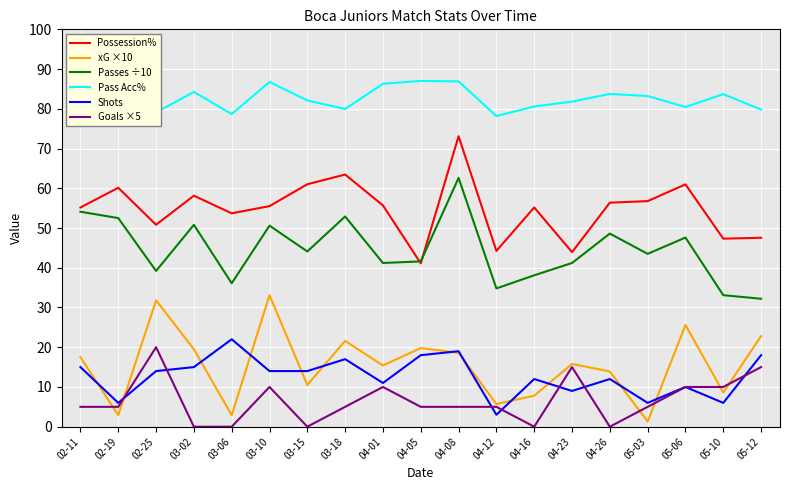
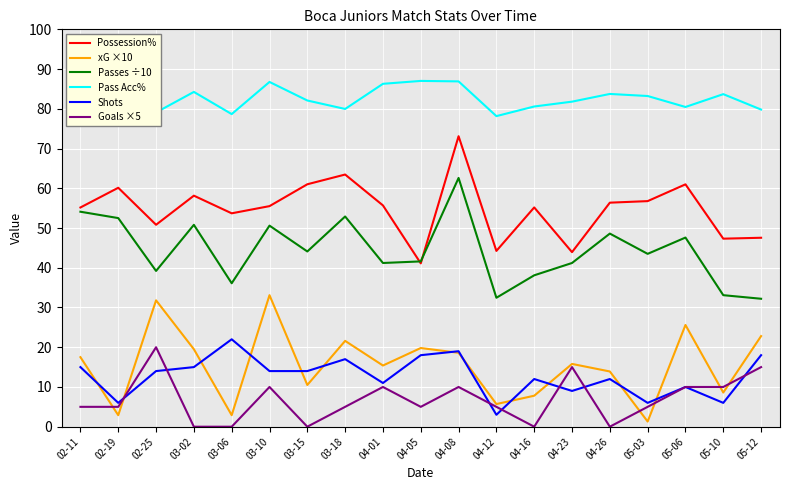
  {
    "Possession%": {
      "02-11": 55,
      "02-19": 60,
      "02-25": 51,
      "03-02": 58,
      "03-06": 54,
      "03-10": 56,
      "03-15": 61,
      "03-18": 63,
      "04-01": 56,
      "04-08": 73,
      "04-12": 44,
      "04-16": 55,
      "04-23": 44,
      "04-26": 56,
      "05-03": 57,
      "05-06": 61,
      "05-10": 47,
      "05-12": 48
    },
    "xG ×10": {
      "02-11": 18,
      "02-19": 3,
      "02-25": 32,
      "03-02": 20,
      "03-06": 3,
      "03-10": 33,
      "03-15": 11,
      "03-18": 22,
      "04-01": 15,
      "04-05": 20,
      "04-12": 6,
      "04-16": 8,
      "04-23": 16,
      "04-26": 14,
      "05-03": 1,
      "05-06": 26,
      "05-10": 9,
      "05-12": 23
    },
    "Passes ÷10": {
      "02-11": 54,
      "02-19": 53,
      "02-25": 39,
      "03-02": 51,
      "03-06": 36,
      "03-10": 51,
      "03-15": 44,
      "03-18": 53,
      "04-01": 41,
      "04-08": 63,
-     "04-12": 35,
+     "04-12": 32,
      "04-16": 38,
      "04-23": 41,
      "04-26": 49,
      "05-03": 44,
      "05-06": 48,
      "05-10": 33,
      "05-12": 32
    },
    "Pass Acc%": {
      "03-02": 84,
      "03-06": 79,
      "03-10": 87,
      "03-15": 82,
      "03-18": 80,
      "04-01": 86,
      "04-05": 87,
      "04-08": 87,
      "04-12": 78,
      "04-16": 81,
      "04-23": 82,
      "04-26": 84,
      "05-03": 83,
      "05-06": 80,
      "05-10": 84,
      "05-12": 80
    },
    "Shots": {
      "02-11": 15,
      "02-19": 6,
      "02-25": 14,
      "03-02": 15,
      "03-06": 22,
      "03-10": 14,
      "03-15": 14,
      "03-18": 17,
      "04-01": 11,
      "04-05": 18,
      "04-12": 3,
      "04-16": 12,
      "04-23": 9,
      "04-26": 12,
      "05-03": 6,
      "05-10": 6,
      "05-12": 18
    },
    "Goals ×5": {
      "02-11": 5,
      "02-19": 5,
      "02-25": 20,
      "03-02": 0,
      "03-06": 0,
      "03-10": 10,
      "03-15": 0,
      "03-18": 5,
      "04-01": 10,
      "04-05": 5,
-     "04-08": 5,
+     "04-08": 10,
      "04-12": 5,
      "04-16": 0,
      "04-23": 15,
      "04-26": 0,
      "05-03": 5,
      "05-10": 10,
      "05-12": 15
    }
  }
